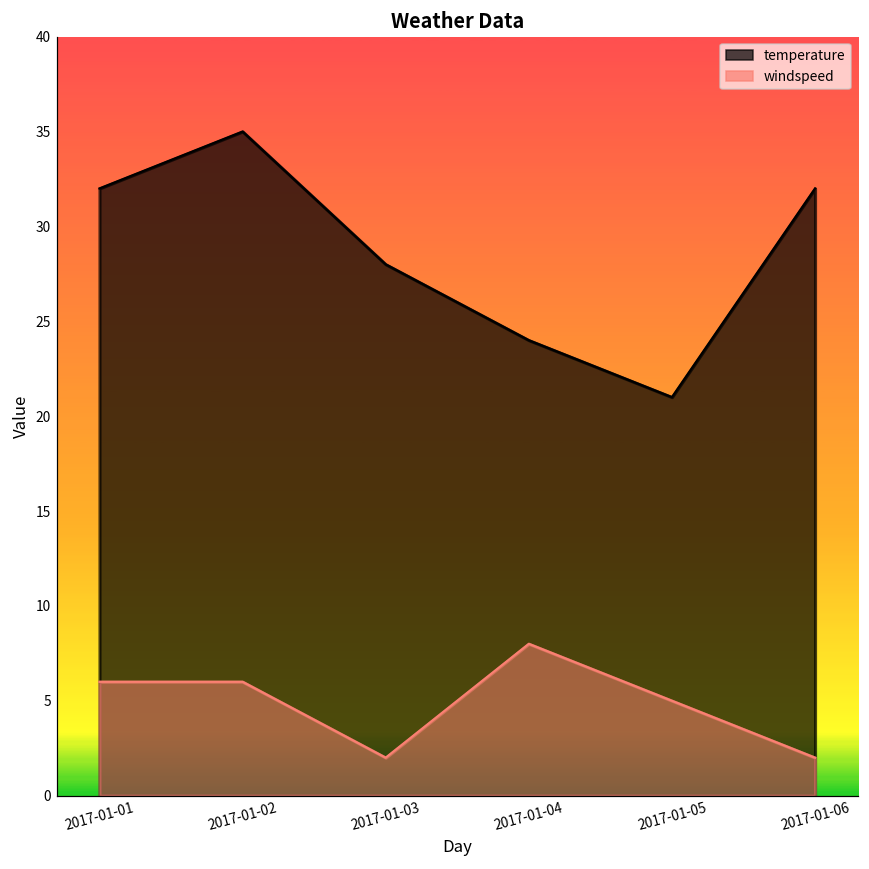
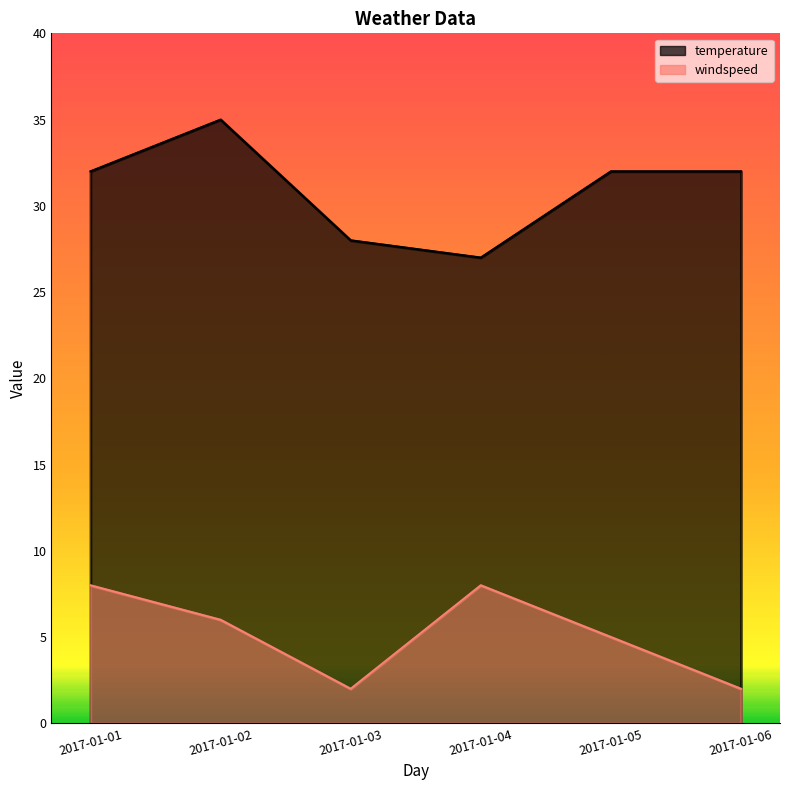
  {
    "temperature": {
      "2017-01-01": 32,
      "2017-01-02": 35,
      "2017-01-03": 28,
-     "2017-01-04": 24,
-     "2017-01-05": 21,
+     "2017-01-04": 27,
+     "2017-01-05": 32,
      "2017-01-06": 32
    },
    "windspeed": {
-     "2017-01-01": 6,
+     "2017-01-01": 8,
      "2017-01-02": 6,
      "2017-01-03": 2,
      "2017-01-04": 8,
      "2017-01-05": 5,
      "2017-01-06": 2
    }
  }
